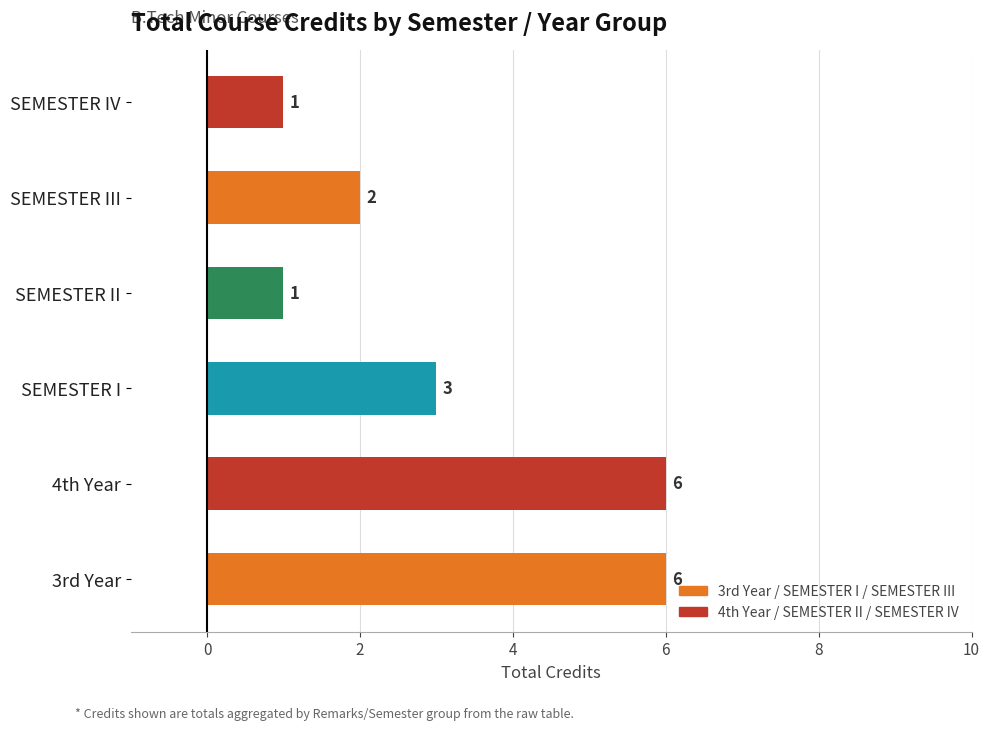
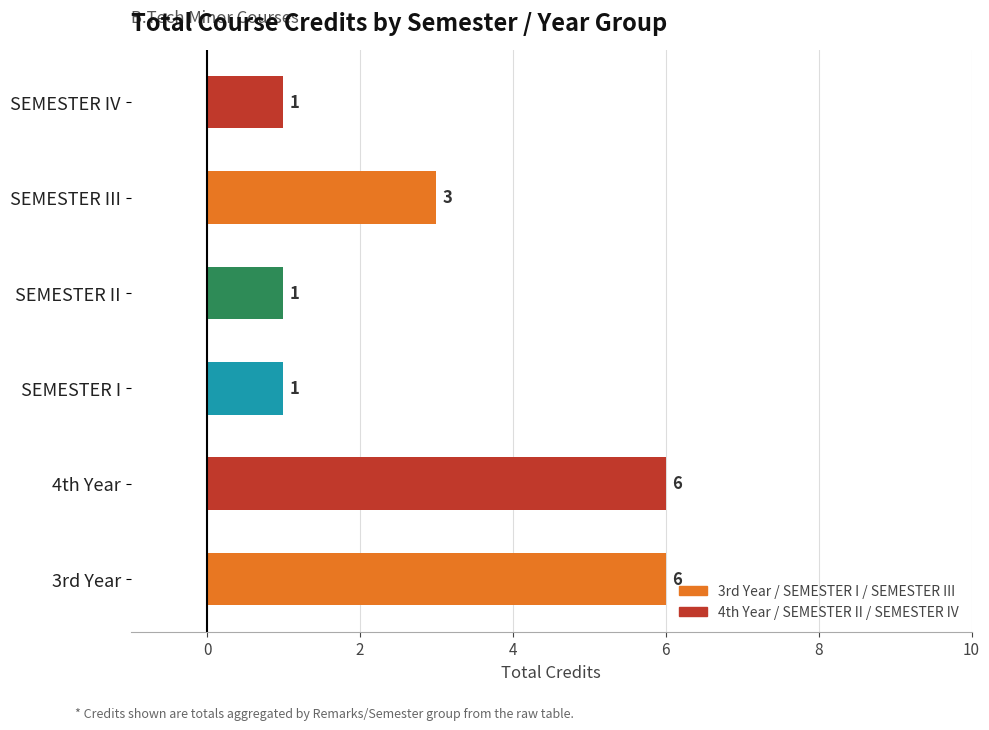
  {
    "SEMESTER IV": 1,
-   "SEMESTER III": 2,
+   "SEMESTER III": 3,
    "SEMESTER II": 1,
-   "SEMESTER I": 3,
+   "SEMESTER I": 1,
    "4th Year": 6,
    "3rd Year": 6
  }
